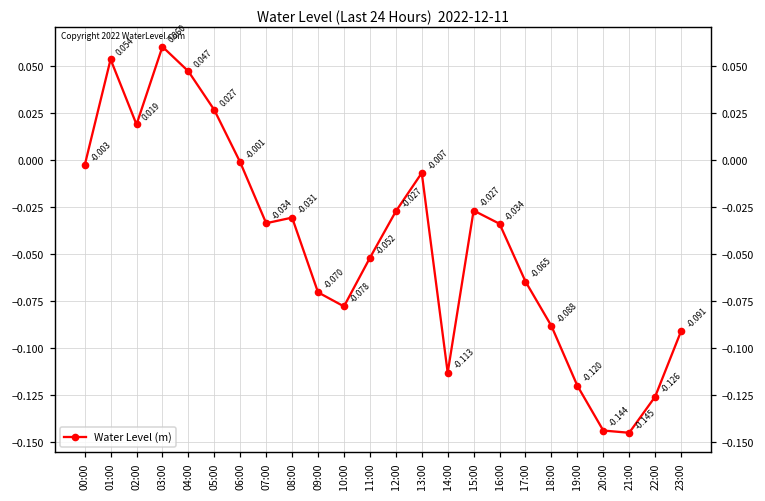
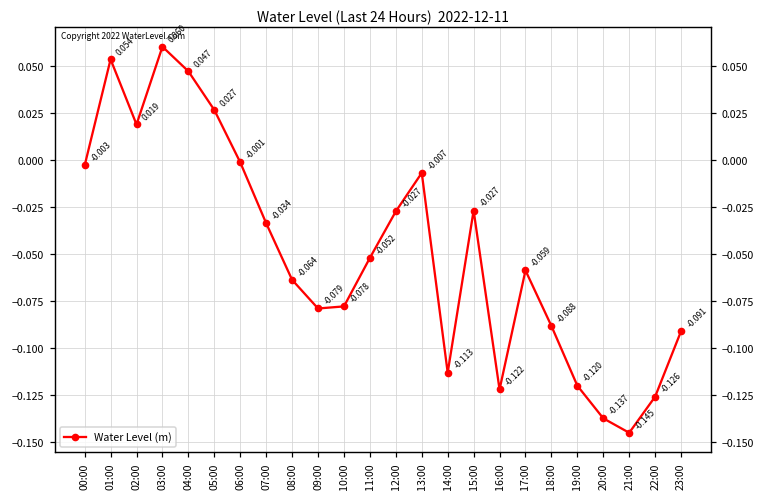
  {
    "00:00": -0.003,
    "02:00": 0.019,
    "04:00": 0.047,
    "05:00": 0.027,
    "06:00": -0.001,
-   "08:00": -0.031,
-   "09:00": -0.070,
+   "08:00": -0.064,
+   "09:00": -0.079,
    "10:00": -0.078,
    "11:00": -0.052,
    "12:00": -0.027,
    "13:00": -0.007,
    "14:00": -0.113,
    "15:00": -0.027,
-   "16:00": -0.034,
-   "17:00": -0.065,
+   "16:00": -0.122,
+   "17:00": -0.059,
    "18:00": -0.088,
    "19:00": -0.120,
-   "20:00": -0.144,
+   "20:00": -0.137,
    "21:00": -0.145,
    "22:00": -0.126,
    "23:00": -0.091
  }
